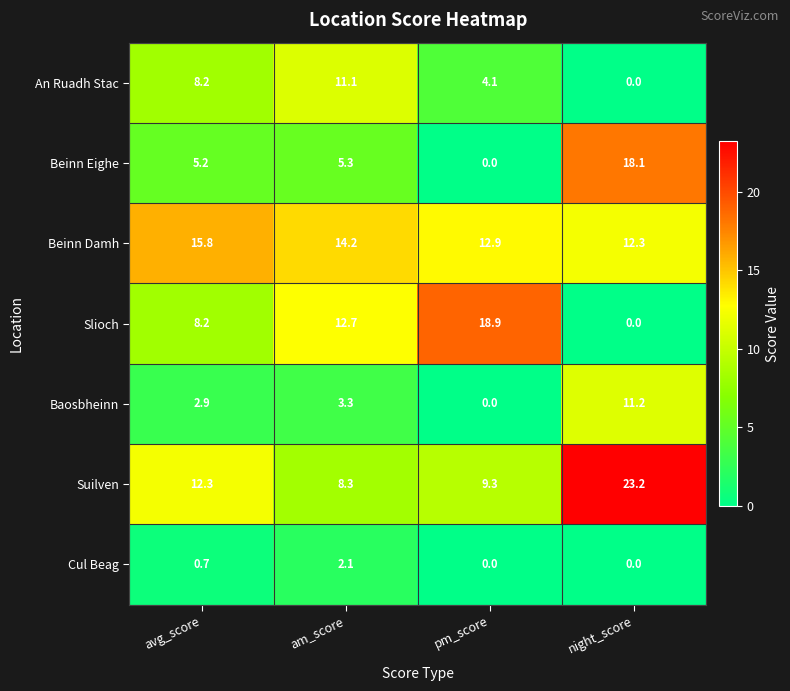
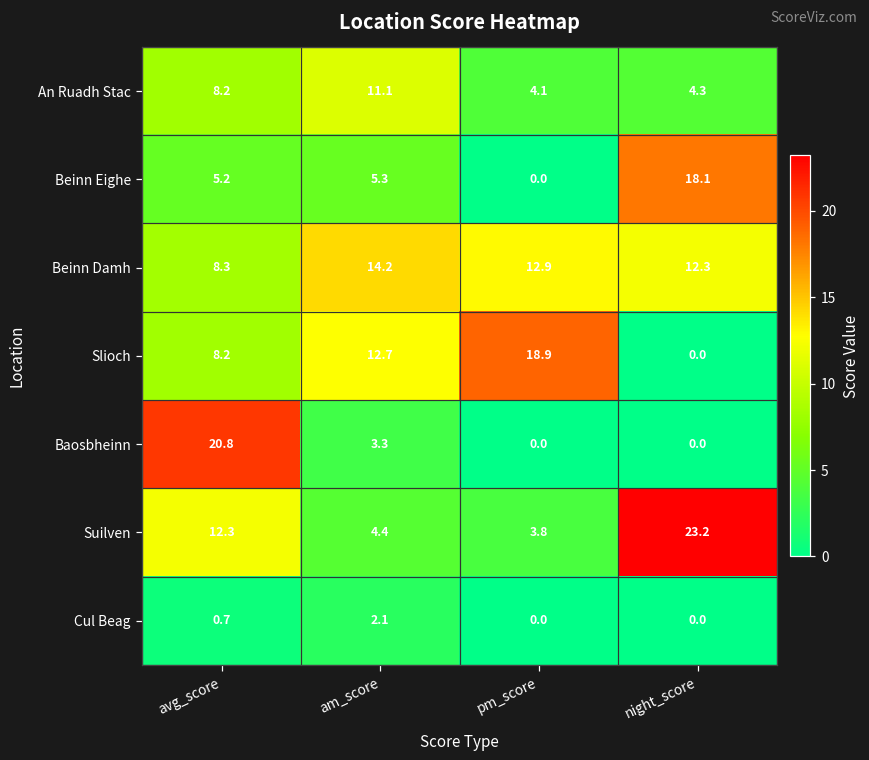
  {
    "An Ruadh Stac": {
      "avg_score": 8.2,
      "am_score": 11.1,
      "pm_score": 4.1,
-     "night_score": 0.0
+     "night_score": 4.3
    },
    "Beinn Eighe": {
      "avg_score": 5.2,
      "am_score": 5.3,
      "pm_score": 0.0,
      "night_score": 18.1
    },
    "Beinn Damh": {
-     "avg_score": 15.8,
+     "avg_score": 8.3,
      "am_score": 14.2,
      "pm_score": 12.9,
      "night_score": 12.3
    },
    "Slioch": {
      "avg_score": 8.2,
      "am_score": 12.7,
      "pm_score": 18.9,
      "night_score": 0.0
    },
    "Baosbheinn": {
-     "avg_score": 2.9,
+     "avg_score": 20.8,
      "am_score": 3.3,
      "pm_score": 0.0,
-     "night_score": 11.2
+     "night_score": 0.0
    },
    "Suilven": {
      "avg_score": 12.3,
-     "am_score": 8.3,
-     "pm_score": 9.3,
+     "am_score": 4.4,
+     "pm_score": 3.8,
      "night_score": 23.2
    },
    "Cul Beag": {
      "avg_score": 0.7,
      "am_score": 2.1,
      "pm_score": 0.0,
      "night_score": 0.0
    }
  }
